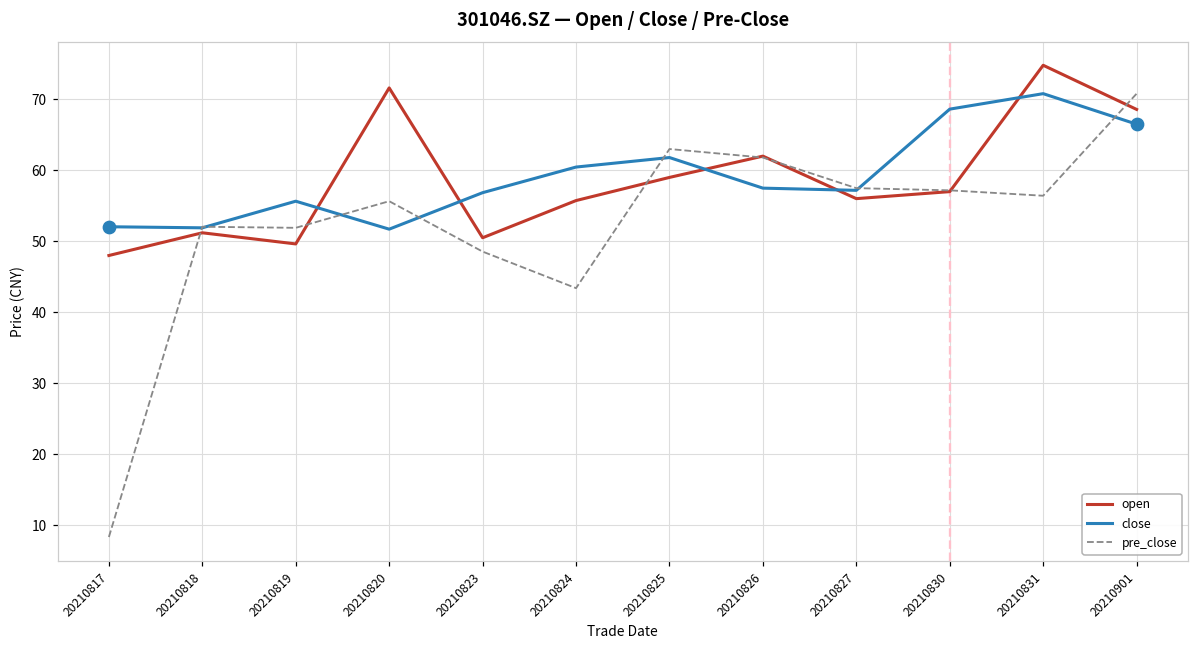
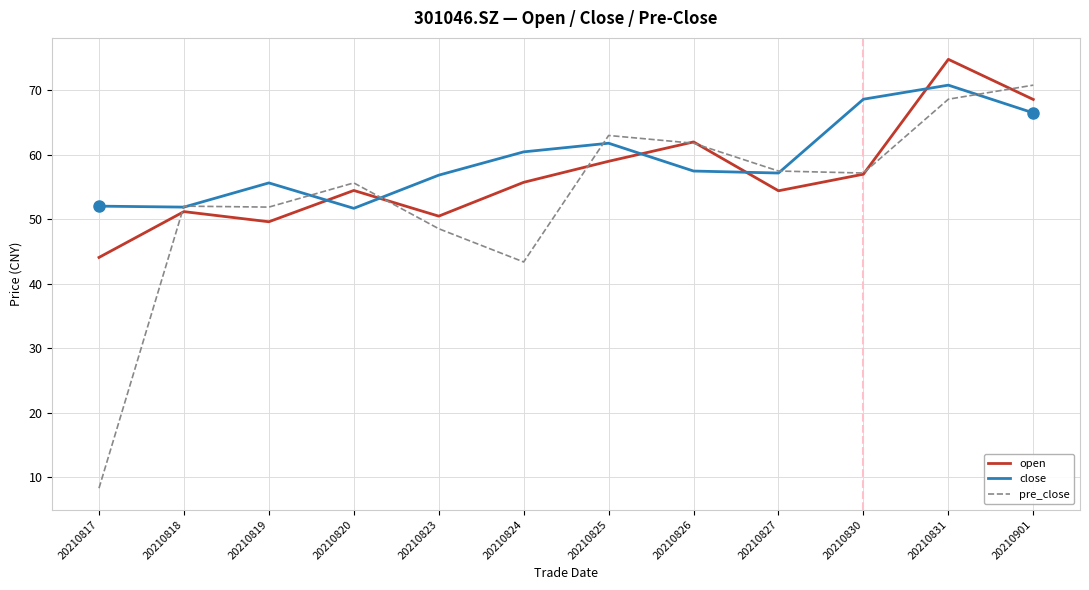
  {
    "open": {
-     "20210817": 48,
+     "20210817": 44,
      "20210818": 51,
      "20210819": 50,
-     "20210820": 72,
+     "20210820": 54,
      "20210823": 51,
      "20210824": 56,
      "20210825": 59,
-     "20210827": 56,
+     "20210827": 54,
      "20210831": 75,
      "20210901": 69
    },
    "pre_close": {
      "20210817": 8,
      "20210819": 52,
      "20210820": 56,
      "20210823": 49,
      "20210824": 43,
      "20210825": 63,
-     "20210831": 56,
+     "20210831": 69,
      "20210901": 71
    }
  }
